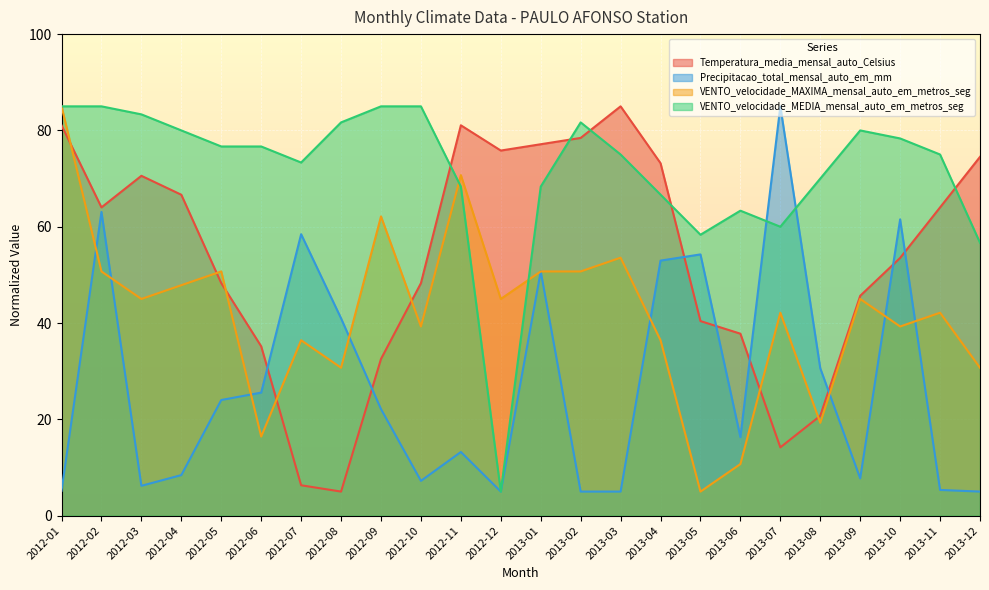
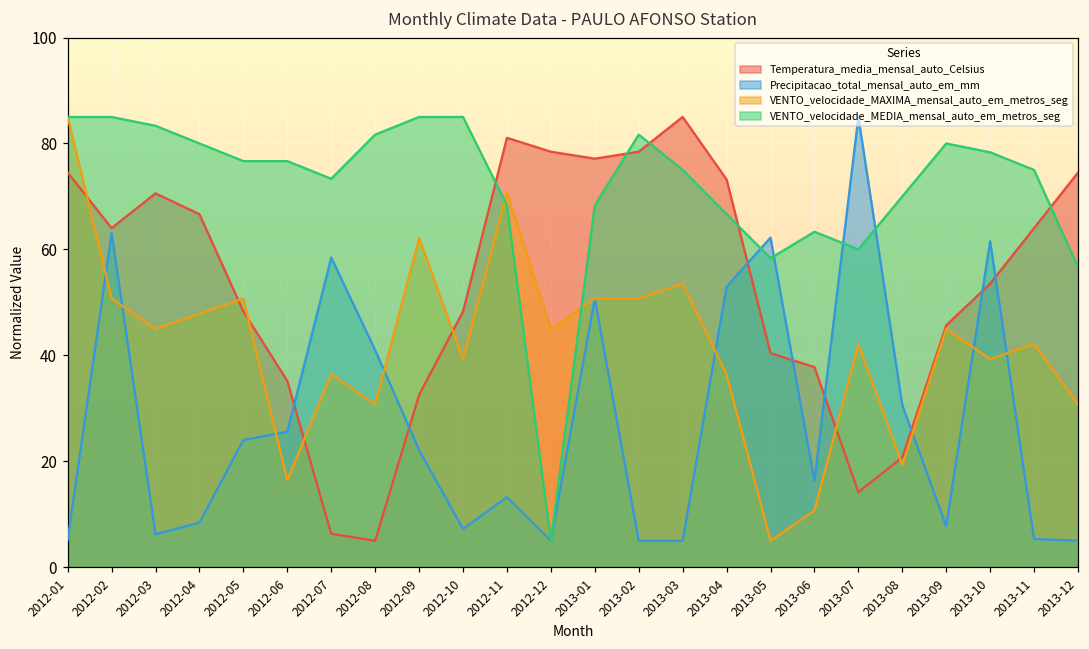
  {
    "Temperatura_media_mensal_auto_Celsius": {
-     "2012-01": 81,
+     "2012-01": 75,
      "2012-02": 64,
      "2012-03": 71,
      "2012-04": 67,
      "2012-05": 48,
      "2012-06": 35,
      "2012-07": 6,
      "2012-08": 5,
      "2012-09": 33,
      "2012-10": 48,
      "2012-11": 81,
-     "2012-12": 76,
+     "2012-12": 78,
      "2013-01": 77,
      "2013-02": 78,
      "2013-03": 85,
      "2013-04": 73,
      "2013-05": 40,
      "2013-06": 38,
      "2013-07": 14,
      "2013-08": 21,
      "2013-09": 46,
      "2013-10": 54,
      "2013-11": 64,
      "2013-12": 75
    },
    "Precipitacao_total_mensal_auto_em_mm": {
      "2012-01": 5,
      "2012-02": 63,
      "2012-03": 6,
      "2012-04": 8,
      "2012-05": 24,
      "2012-06": 26,
      "2012-07": 58,
      "2012-08": 41,
      "2012-09": 22,
      "2012-10": 7,
      "2012-11": 13,
      "2013-02": 5,
      "2013-03": 5,
      "2013-04": 53,
-     "2013-05": 54,
+     "2013-05": 62,
      "2013-06": 16,
      "2013-08": 31,
      "2013-09": 8,
      "2013-10": 62,
      "2013-11": 5,
      "2013-12": 5
    },
    "VENTO_velocidade_MAXIMA_mensal_auto_em_metros_seg": {
      "2012-02": 51,
      "2012-03": 45,
      "2012-04": 48,
      "2012-05": 51,
      "2012-06": 16,
      "2012-07": 36,
      "2012-08": 31,
      "2012-09": 62,
      "2012-10": 39,
      "2012-11": 71,
      "2012-12": 45,
      "2013-02": 51,
      "2013-03": 54,
      "2013-04": 36,
      "2013-05": 5,
      "2013-06": 11,
      "2013-07": 42,
      "2013-08": 19,
      "2013-09": 45,
      "2013-10": 39,
      "2013-11": 42,
      "2013-12": 31
    },
    "VENTO_velocidade_MEDIA_mensal_auto_em_metros_seg": {
      "2012-02": 85,
      "2012-03": 83,
      "2012-04": 80,
      "2012-05": 77,
      "2012-06": 77,
      "2012-07": 73,
      "2012-08": 82,
      "2012-09": 85,
      "2012-10": 85,
      "2012-11": 68,
      "2013-01": 68,
      "2013-02": 82,
      "2013-03": 75,
      "2013-04": 67,
      "2013-05": 58,
      "2013-06": 63,
      "2013-07": 60,
      "2013-08": 70,
      "2013-09": 80,
      "2013-10": 78,
      "2013-11": 75,
      "2013-12": 57
    }
  }
